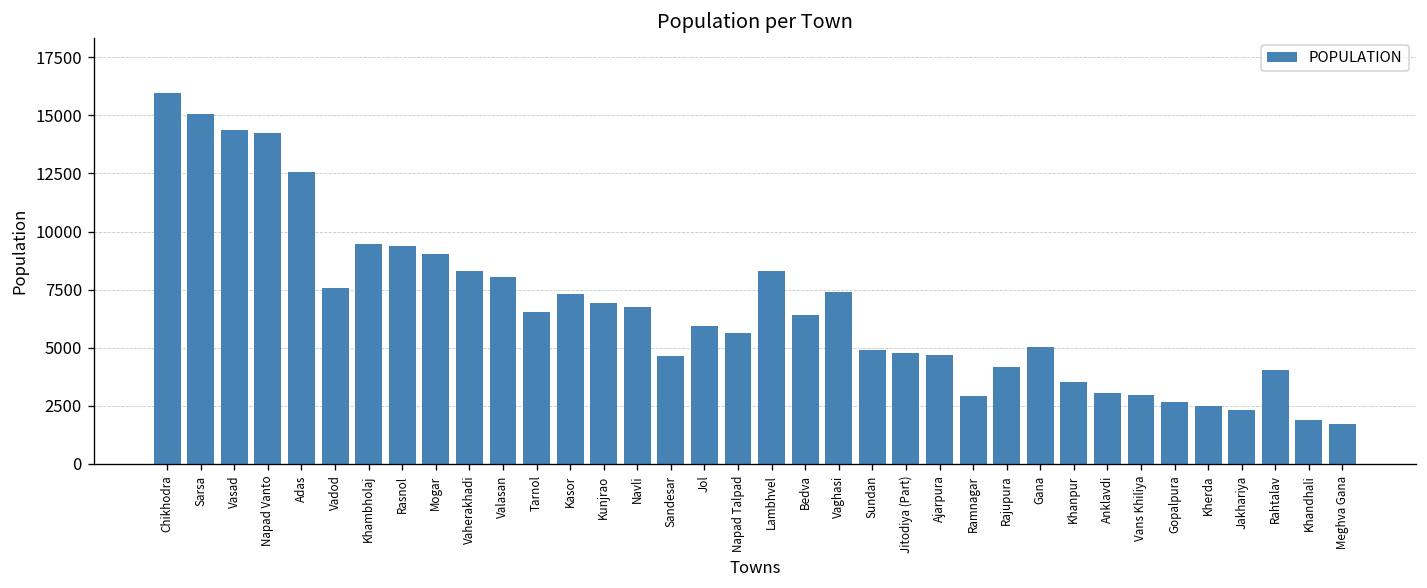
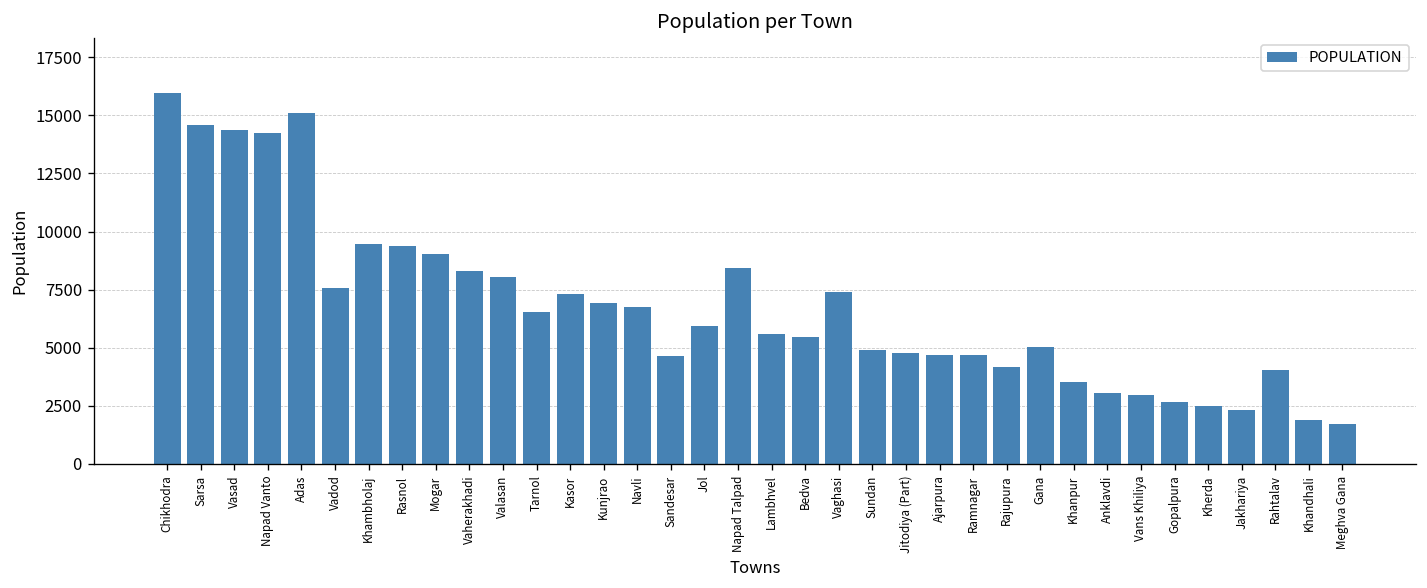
  {
    "Chikhodra": 16000,
-   "Sarsa": 15000,
+   "Sarsa": 14600,
    "Vasad": 14400,
    "Napad Vanto": 14300,
-   "Adas": 12600,
+   "Adas": 15100,
    "Vadod": 7600,
    "Khambholaj": 9500,
    "Rasnol": 9400,
    "Mogar": 9000,
    "Vaherakhadi": 8300,
    "Valasan": 8100,
    "Tarnol": 6600,
    "Kasor": 7300,
    "Kunjrao": 6900,
    "Navli": 6800,
    "Sandesar": 4600,
    "Jol": 6000,
-   "Napad Talpad": 5600,
-   "Lambhvel": 8300,
-   "Bedva": 6400,
+   "Napad Talpad": 8400,
+   "Lambhvel": 5600,
+   "Bedva": 5400,
    "Vaghasi": 7400,
    "Sundan": 4900,
    "Jitodiya (Part)": 4800,
    "Ajarpura": 4700,
-   "Ramnagar": 2900,
+   "Ramnagar": 4700,
    "Rajupura": 4200,
    "Gana": 5000,
    "Khanpur": 3500,
    "Anklavdi": 3000,
    "Vans Khiliya": 3000,
    "Gopalpura": 2700,
    "Kherda": 2500,
    "Jakhariya": 2300,
    "Rahtalav": 4000,
    "Khandhali": 1900,
    "Meghva Gana": 1700
  }
